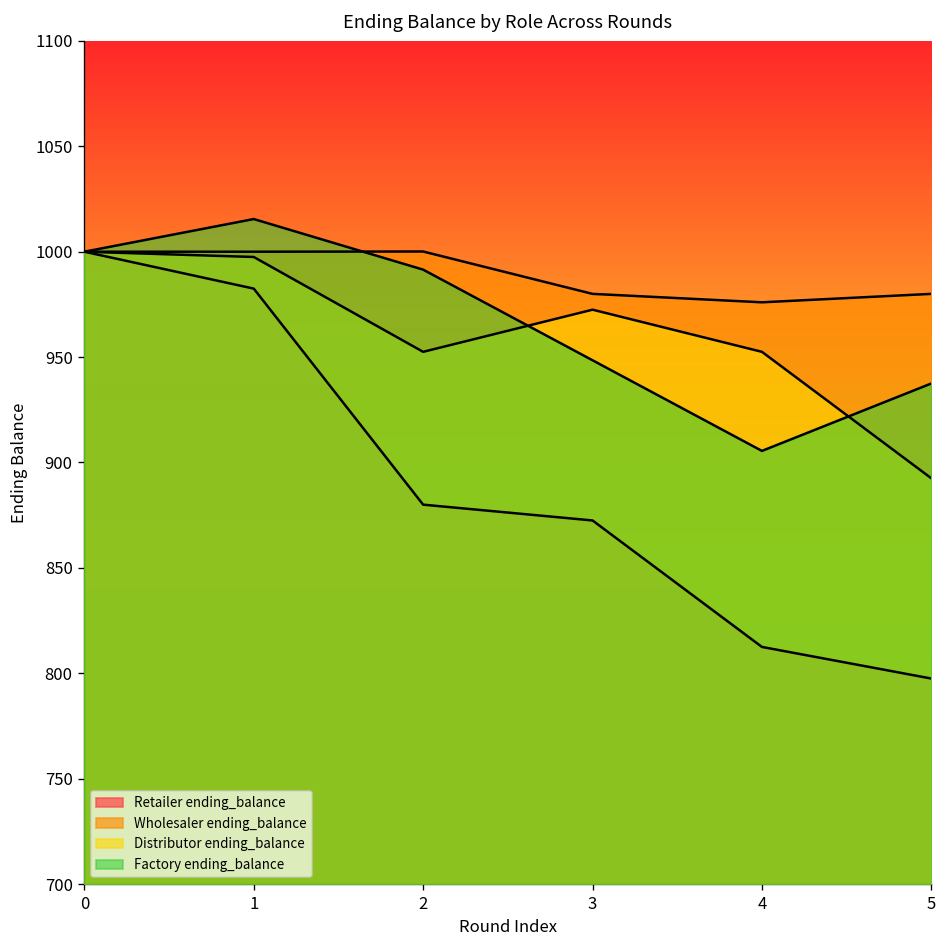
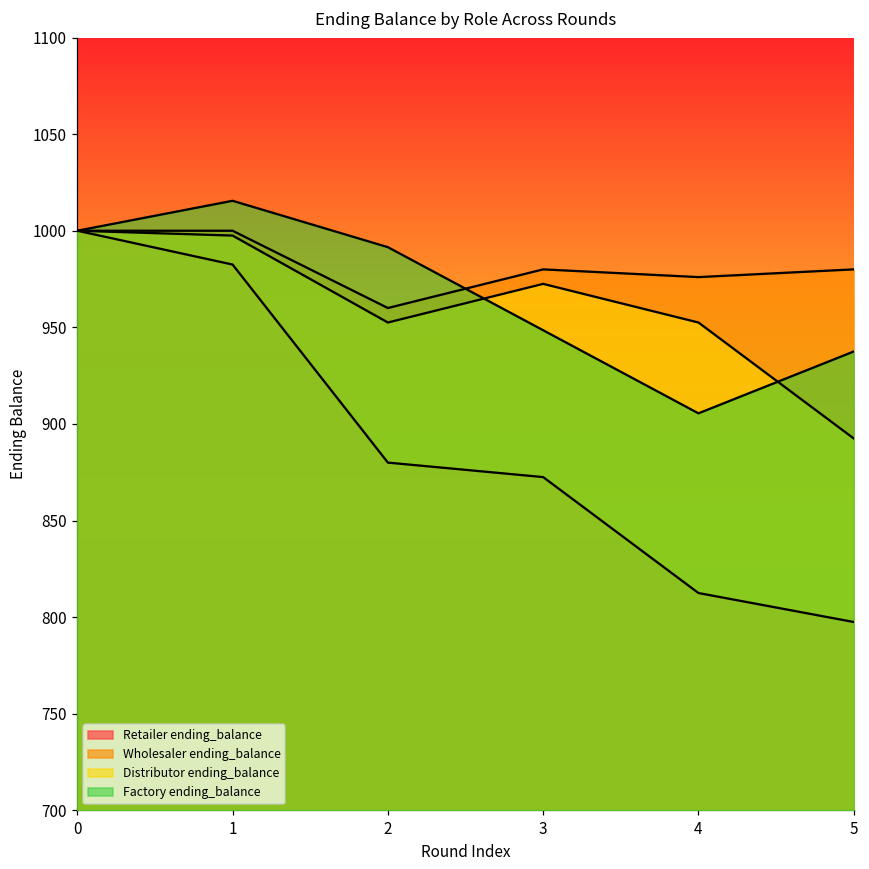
  {
    "Retailer ending_balance": {
      "1": 983,
      "2": 880,
      "3": 873,
      "4": 813,
      "5": 798
    },
    "Wholesaler ending_balance": {
      "1": 1000,
-     "2": 1000,
+     "2": 960,
      "3": 980,
      "4": 976,
      "5": 980
    },
    "Distributor ending_balance": {
      "1": 998,
      "2": 953,
      "3": 973,
      "4": 953,
      "5": 893
    },
    "Factory ending_balance": {
      "1": 1016,
      "2": 992,
      "3": 949,
      "4": 906,
      "5": 938
    }
  }
